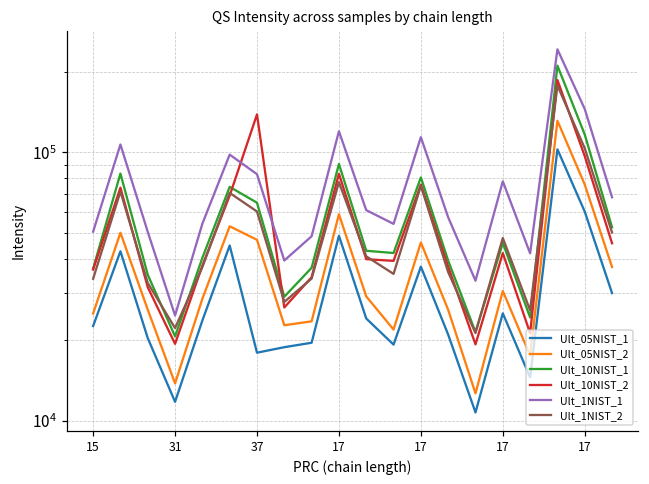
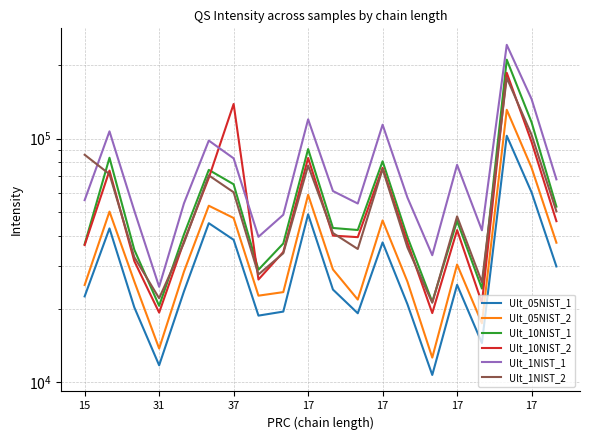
  {
    "Ult_05NIST_1": {
      "15": 23000,
      "31": 12000,
-     "37": 18000
+     "37": 38000
    },
    "Ult_05NIST_2": {
      "15": 25000,
      "31": 14000,
      "37": 47000
    },
    "Ult_10NIST_1": {
      "31": 21000,
      "37": 65000
    },
    "Ult_10NIST_2": {
      "31": 19000,
      "37": 140000
    },
    "Ult_1NIST_1": {
-     "15": 51000,
+     "15": 56000,
      "31": 25000,
      "37": 83000
    },
    "Ult_1NIST_2": {
-     "15": 34000,
+     "15": 86000,
      "31": 22000,
      "37": 60000
    }
  }
